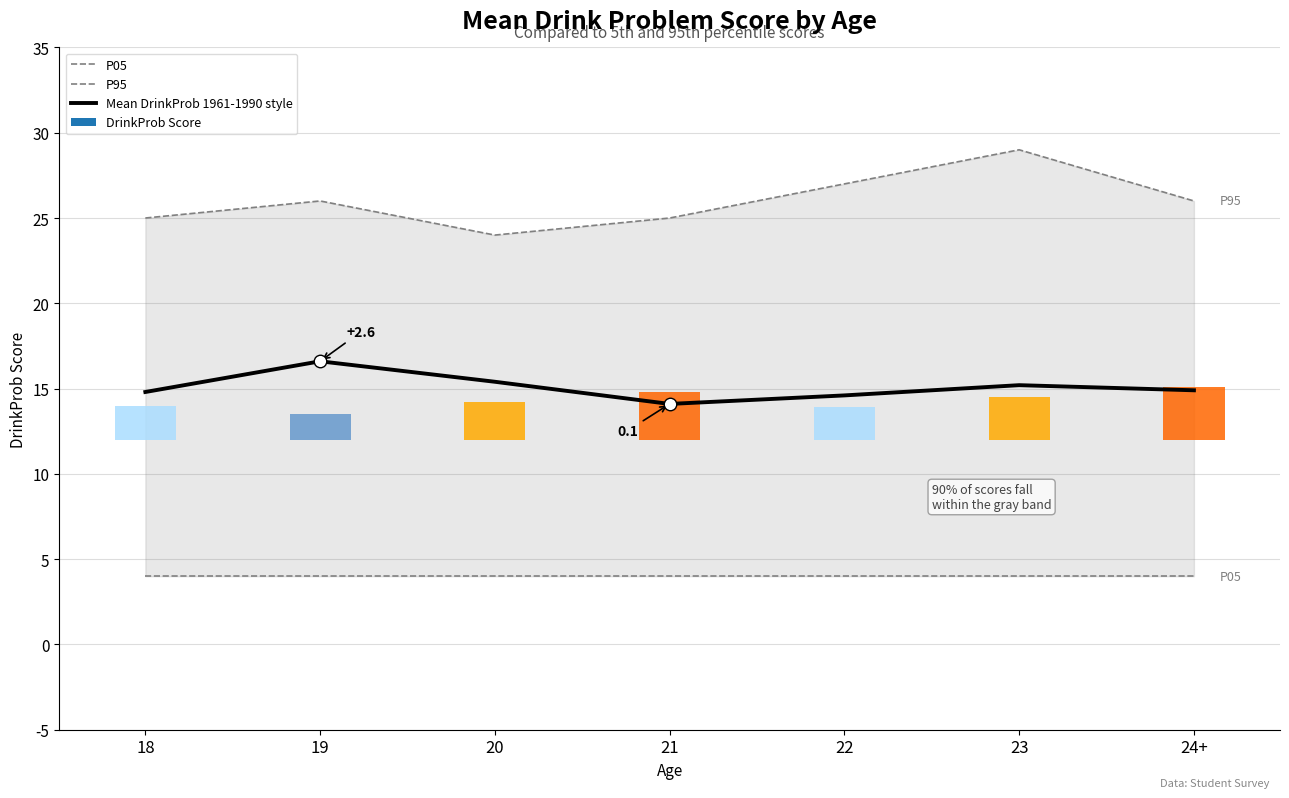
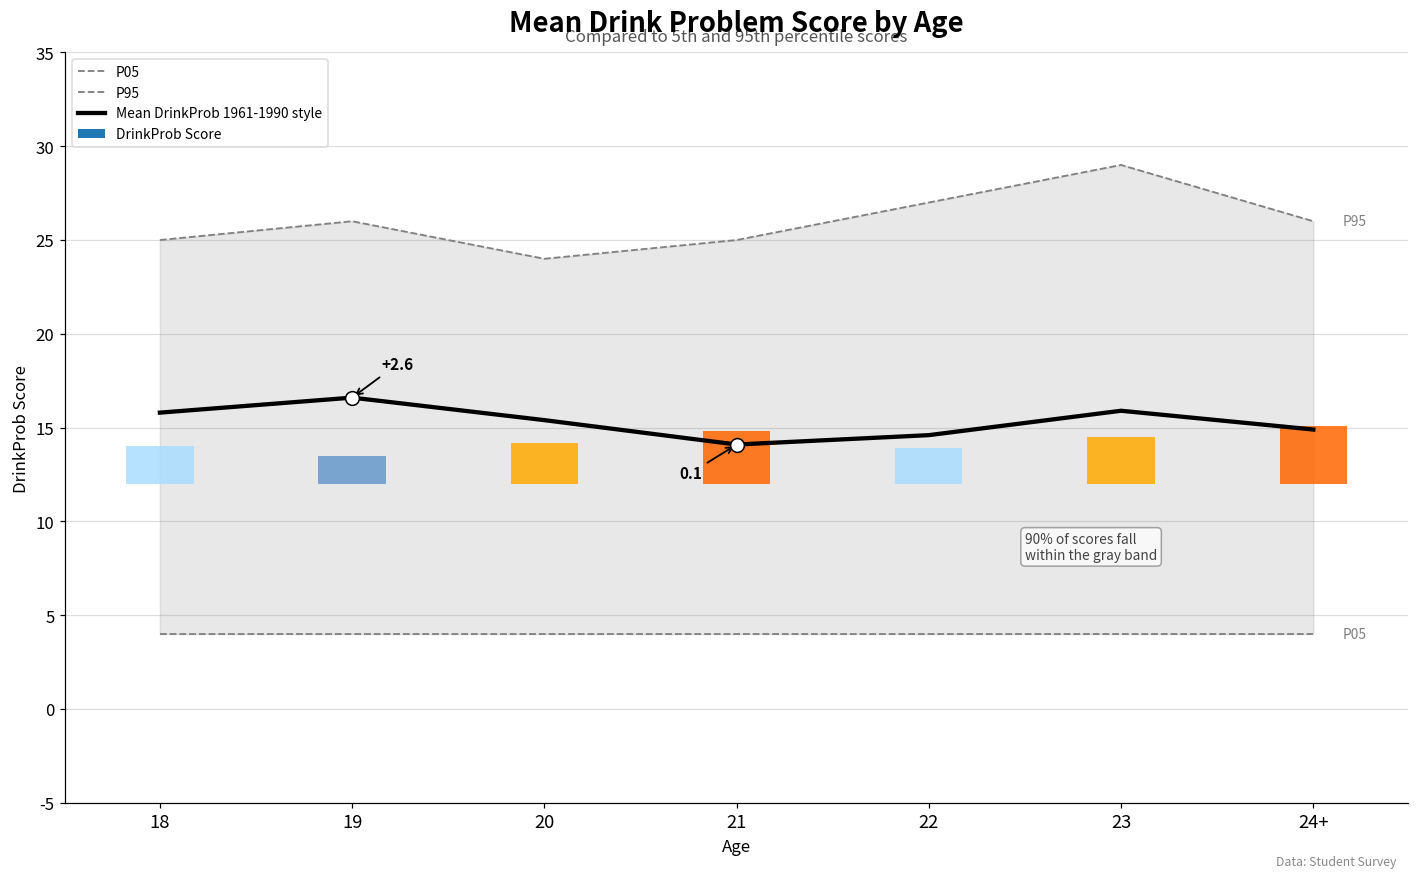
  {
    "Mean DrinkProb 1961-1990 style": {
-     "18": 14.8,
+     "18": 15.8,
      "20": 15.4,
      "22": 14.6,
-     "23": 15.2,
+     "23": 15.9,
      "24+": 14.9
    }
  }
